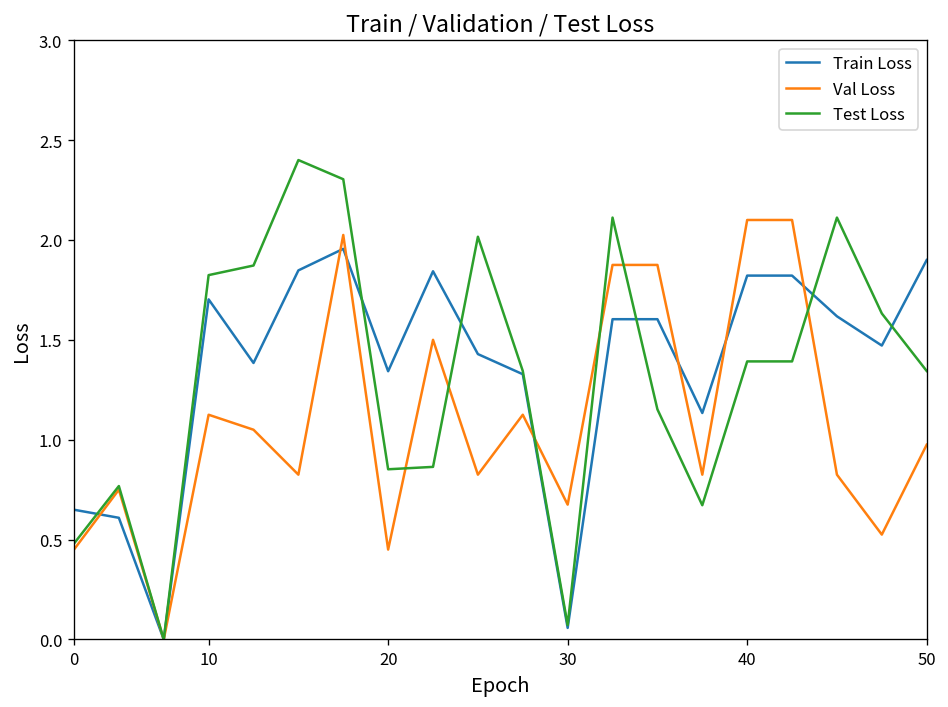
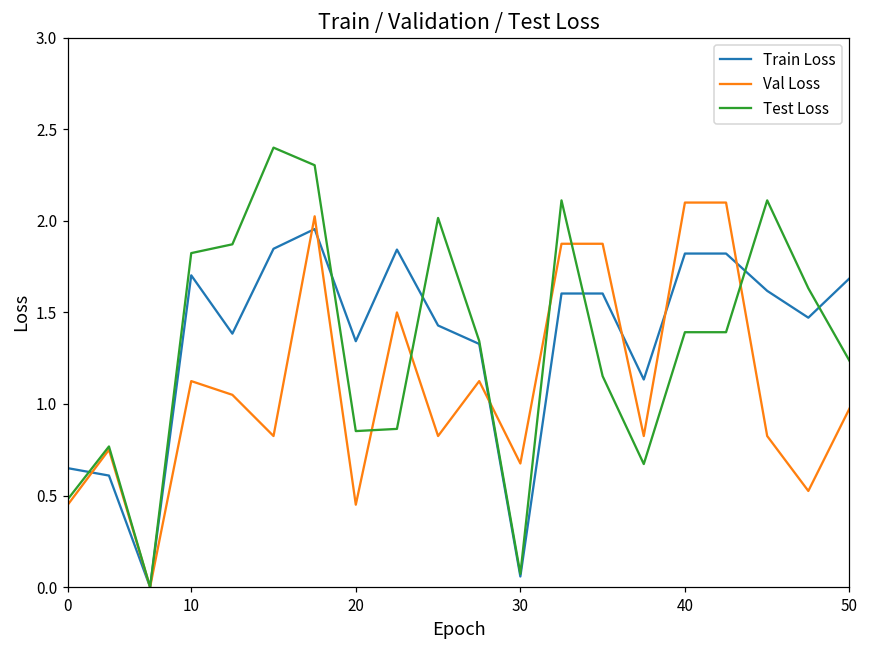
  {
    "Train Loss": {
      "0": 0.65,
      "20": 1.34,
      "40": 1.82,
-     "50": 1.90
+     "50": 1.69
    },
    "Val Loss": {
      "0": 0.45,
      "20": 0.45,
      "30": 0.68,
      "40": 2.10,
      "50": 0.98
    },
    "Test Loss": {
      "0": 0.48,
      "20": 0.85,
      "40": 1.39,
-     "50": 1.34
+     "50": 1.24
    }
  }
